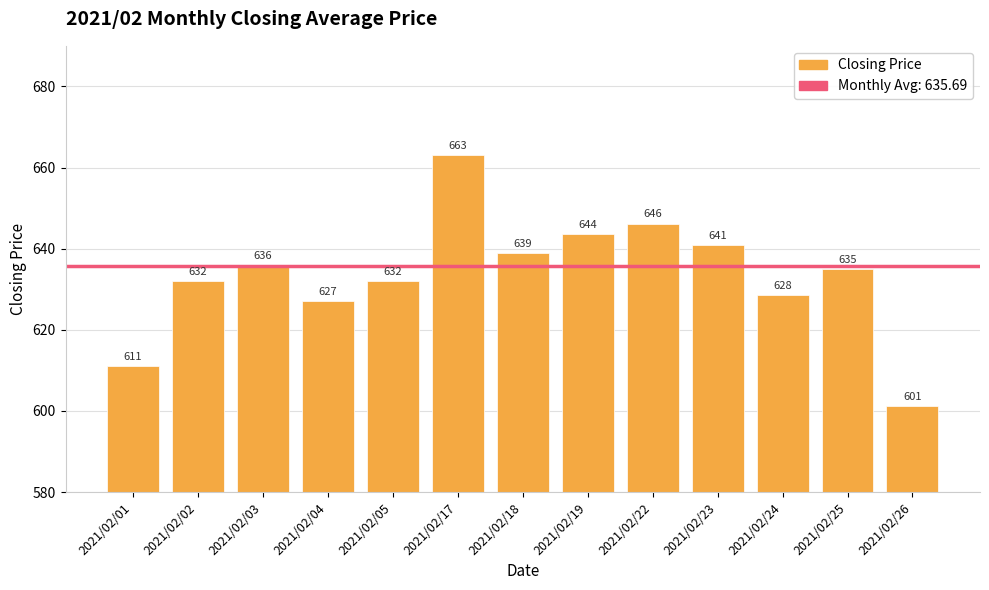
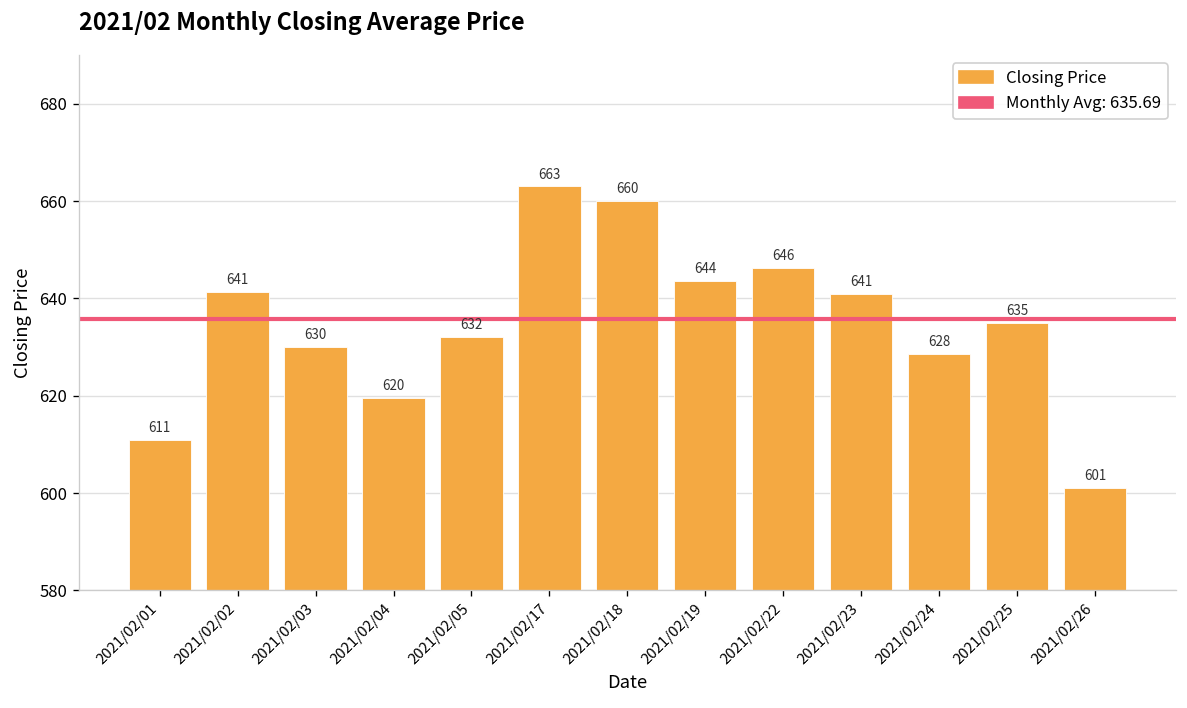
  {
    "2021/02/01": 611,
-   "2021/02/02": 632,
-   "2021/02/03": 636,
-   "2021/02/04": 627,
+   "2021/02/02": 641,
+   "2021/02/03": 630,
+   "2021/02/04": 620,
    "2021/02/05": 632,
    "2021/02/17": 663,
-   "2021/02/18": 639,
+   "2021/02/18": 660,
    "2021/02/19": 644,
    "2021/02/22": 646,
    "2021/02/23": 641,
    "2021/02/24": 628,
    "2021/02/25": 635,
    "2021/02/26": 601
  }
